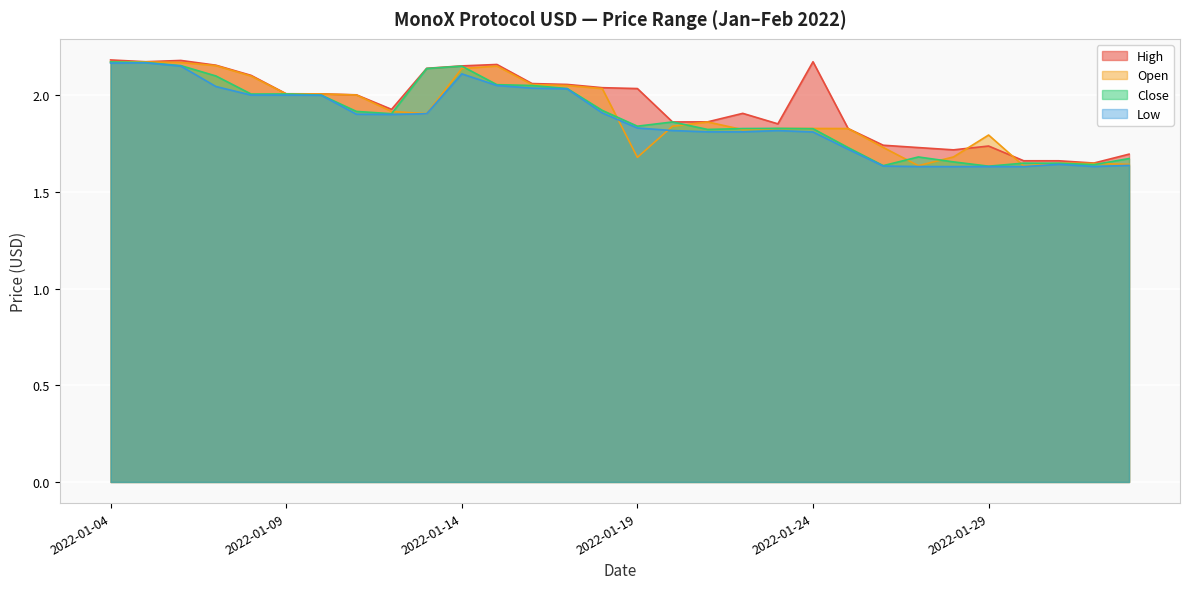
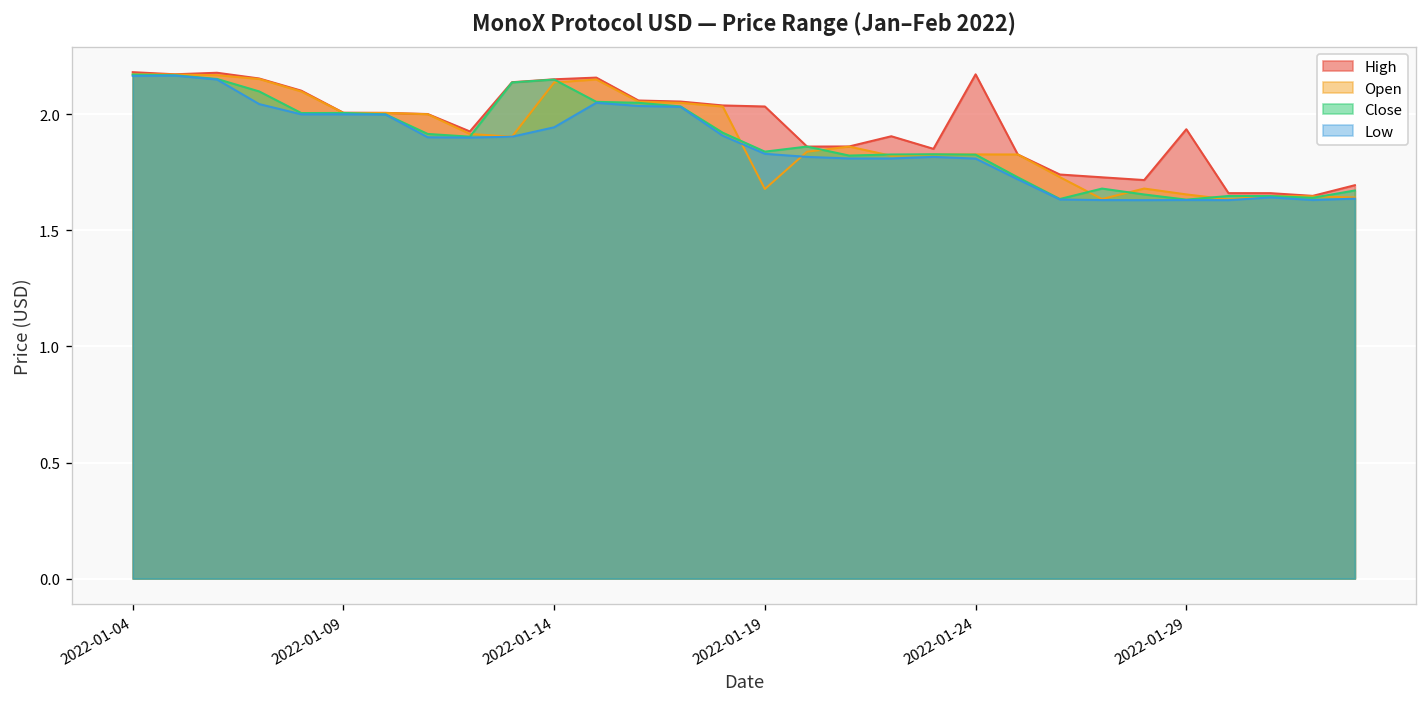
  {
    "High": {
      "2022-01-19": 2.03,
      "2022-01-24": 2.17,
-     "2022-01-29": 1.74
+     "2022-01-29": 1.94
    },
    "Open": {
      "2022-01-19": 1.68,
-     "2022-01-29": 1.79
+     "2022-01-29": 1.66
    },
    "Low": {
-     "2022-01-14": 2.11,
+     "2022-01-14": 1.94,
      "2022-01-24": 1.81
    }
  }
